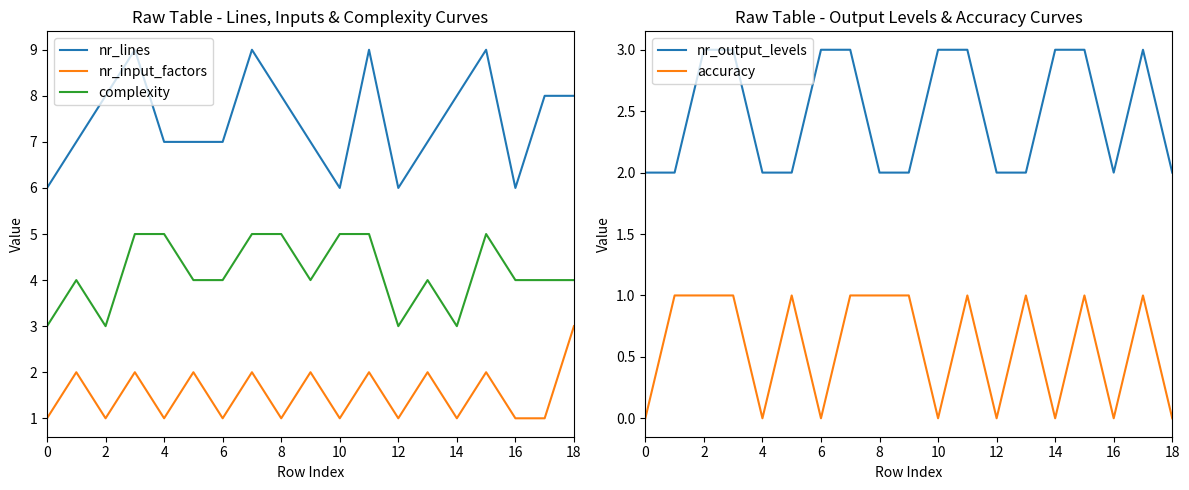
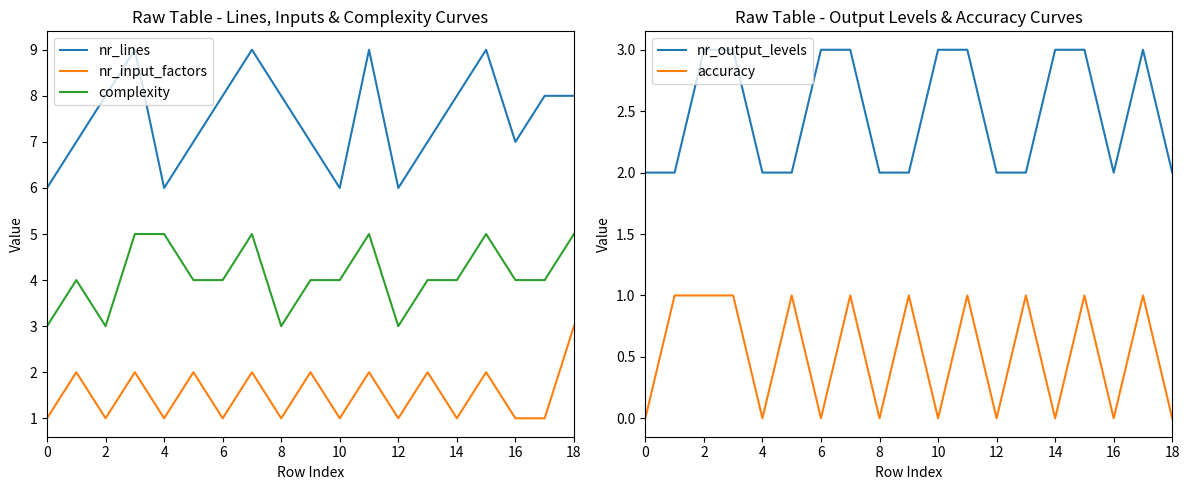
  {
    "Raw Table - Lines, Inputs & Complexity Curves": {
      "nr_lines": {
        "0": 6,
-       "4": 7,
-       "6": 7,
+       "4": 6,
+       "6": 8,
        "8": 8,
        "10": 6,
        "12": 6,
        "14": 8,
-       "16": 6,
+       "16": 7,
        "18": 8
      },
      "nr_input_factors": {
        "0": 1,
        "2": 1,
        "4": 1,
        "6": 1,
        "8": 1,
        "10": 1,
        "12": 1,
        "14": 1,
        "16": 1,
        "18": 3
      },
      "complexity": {
        "0": 3,
        "2": 3,
        "4": 5,
        "6": 4,
-       "8": 5,
-       "10": 5,
+       "8": 3,
+       "10": 4,
        "12": 3,
-       "14": 3,
+       "14": 4,
        "16": 4,
-       "18": 4
+       "18": 5
      }
    },
    "Raw Table - Output Levels & Accuracy Curves": {
      "nr_output_levels": {
        "0": 2,
        "4": 2,
        "6": 3,
        "8": 2,
        "10": 3,
        "12": 2,
        "14": 3,
        "16": 2,
        "18": 2
      },
      "accuracy": {
        "0": 0,
        "2": 1,
        "4": 0,
        "6": 0,
-       "8": 1,
+       "8": 0,
        "10": 0,
        "12": 0,
        "14": 0,
        "16": 0,
        "18": 0
      }
    }
  }
